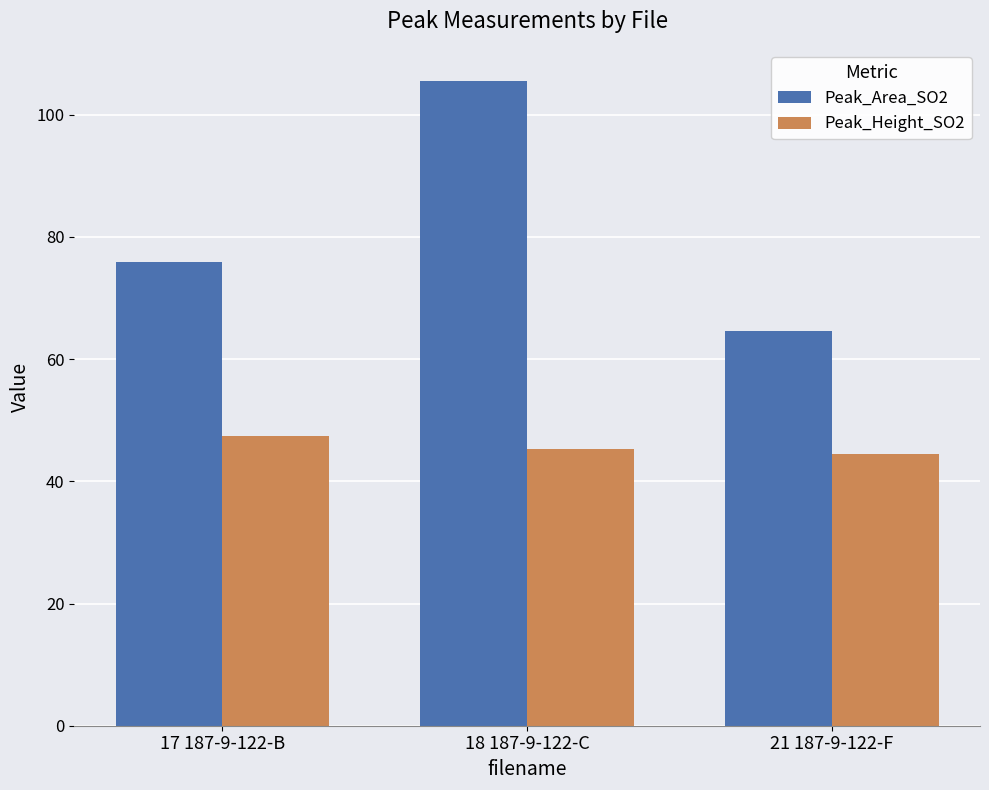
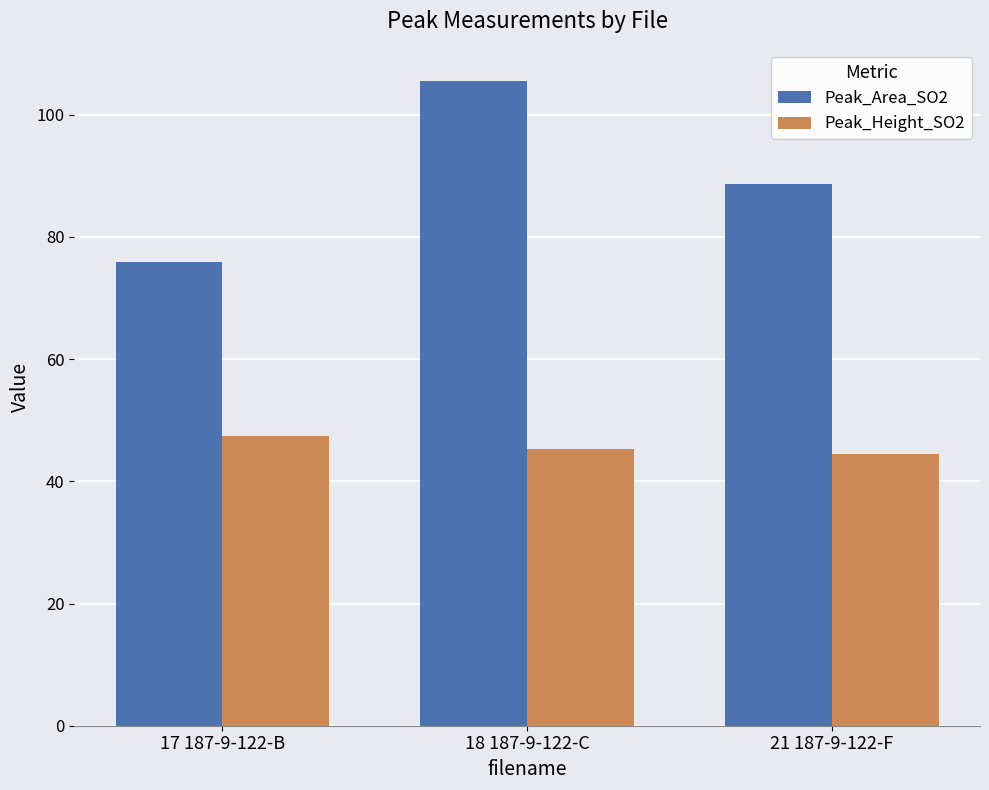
  {
    "Peak_Area_SO2": {
      "17 187-9-122-B": 76,
      "18 187-9-122-C": 105,
-     "21 187-9-122-F": 65
+     "21 187-9-122-F": 89
    },
    "Peak_Height_SO2": {
      "17 187-9-122-B": 47,
      "18 187-9-122-C": 45,
      "21 187-9-122-F": 45
    }
  }
